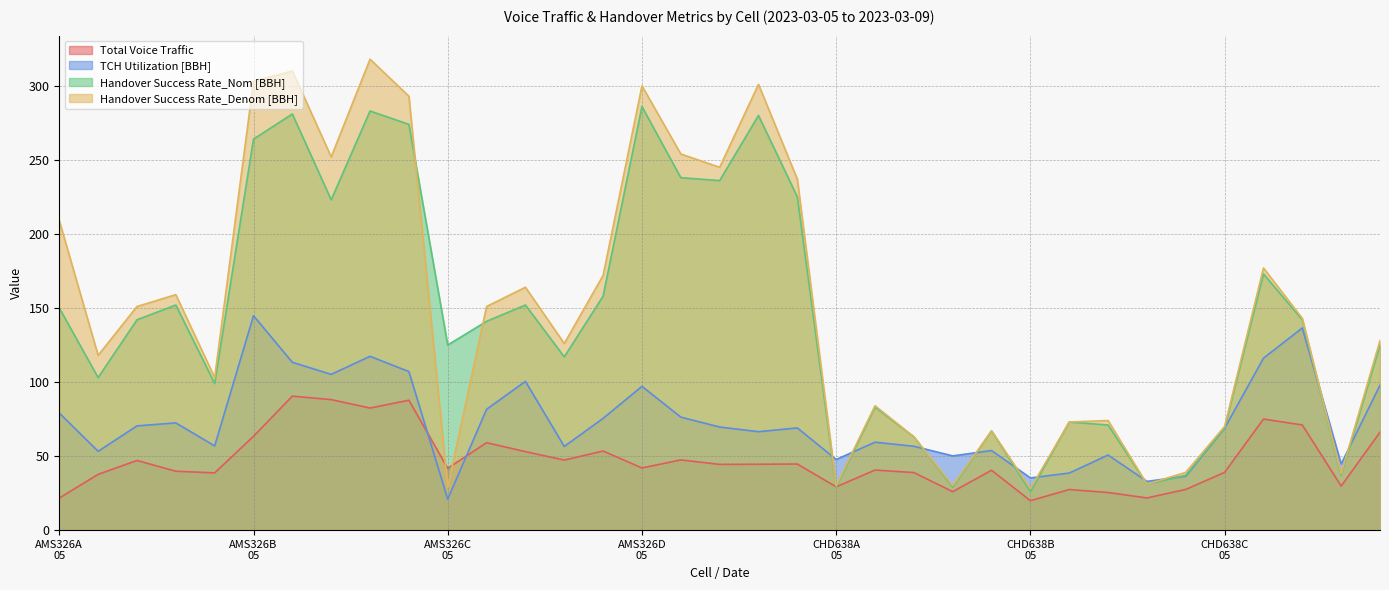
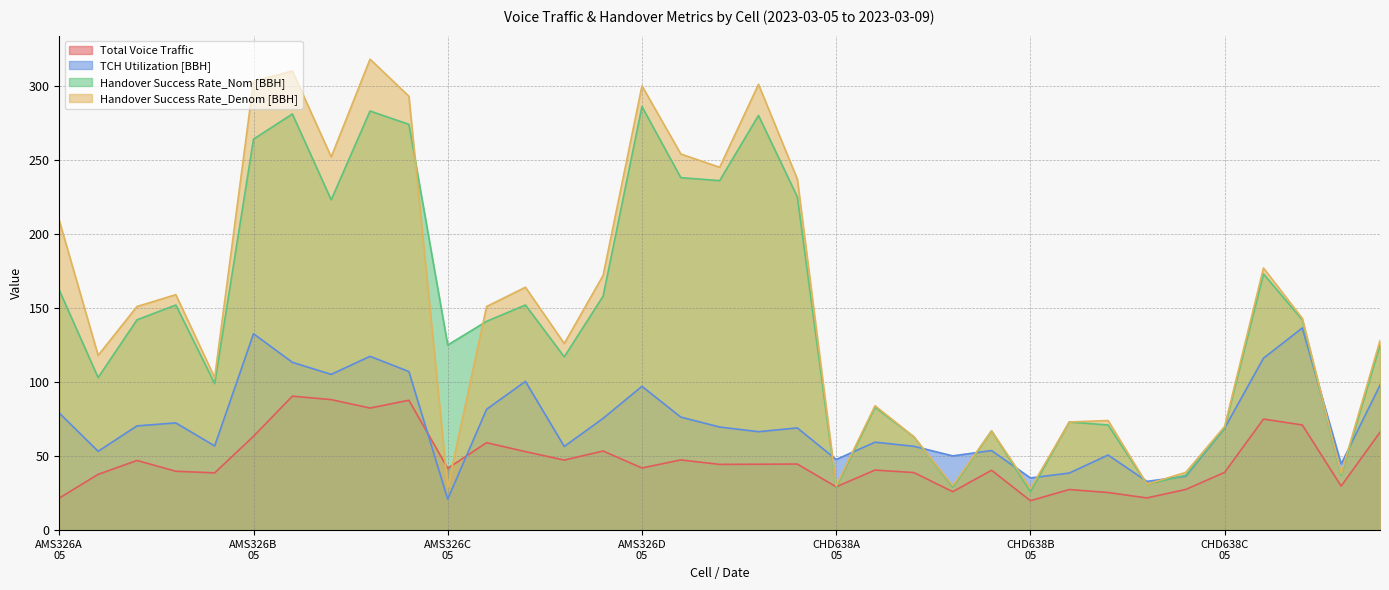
  {
    "Total Voice Traffic": {
      "AMS326A 05": 22,
      "AMS326B 05": 63,
      "AMS326C 05": 42,
      "AMS326D 05": 42,
      "CHD638B 05": 20,
      "CHD638C 05": 39
    },
    "TCH Utilization [BBH]": {
      "AMS326A 05": 79,
-     "AMS326B 05": 145,
+     "AMS326B 05": 133,
      "AMS326C 05": 21,
      "AMS326D 05": 97,
      "CHD638A 05": 48,
      "CHD638B 05": 35
    },
    "Handover Success Rate_Nom [BBH]": {
-     "AMS326A 05": 150,
+     "AMS326A 05": 162,
      "AMS326B 05": 264,
      "AMS326C 05": 125,
      "AMS326D 05": 286,
      "CHD638B 05": 26
    },
    "Handover Success Rate_Denom [BBH]": {
      "AMS326A 05": 209,
      "AMS326C 05": 29,
      "AMS326D 05": 300,
      "CHD638B 05": 28
    }
  }
